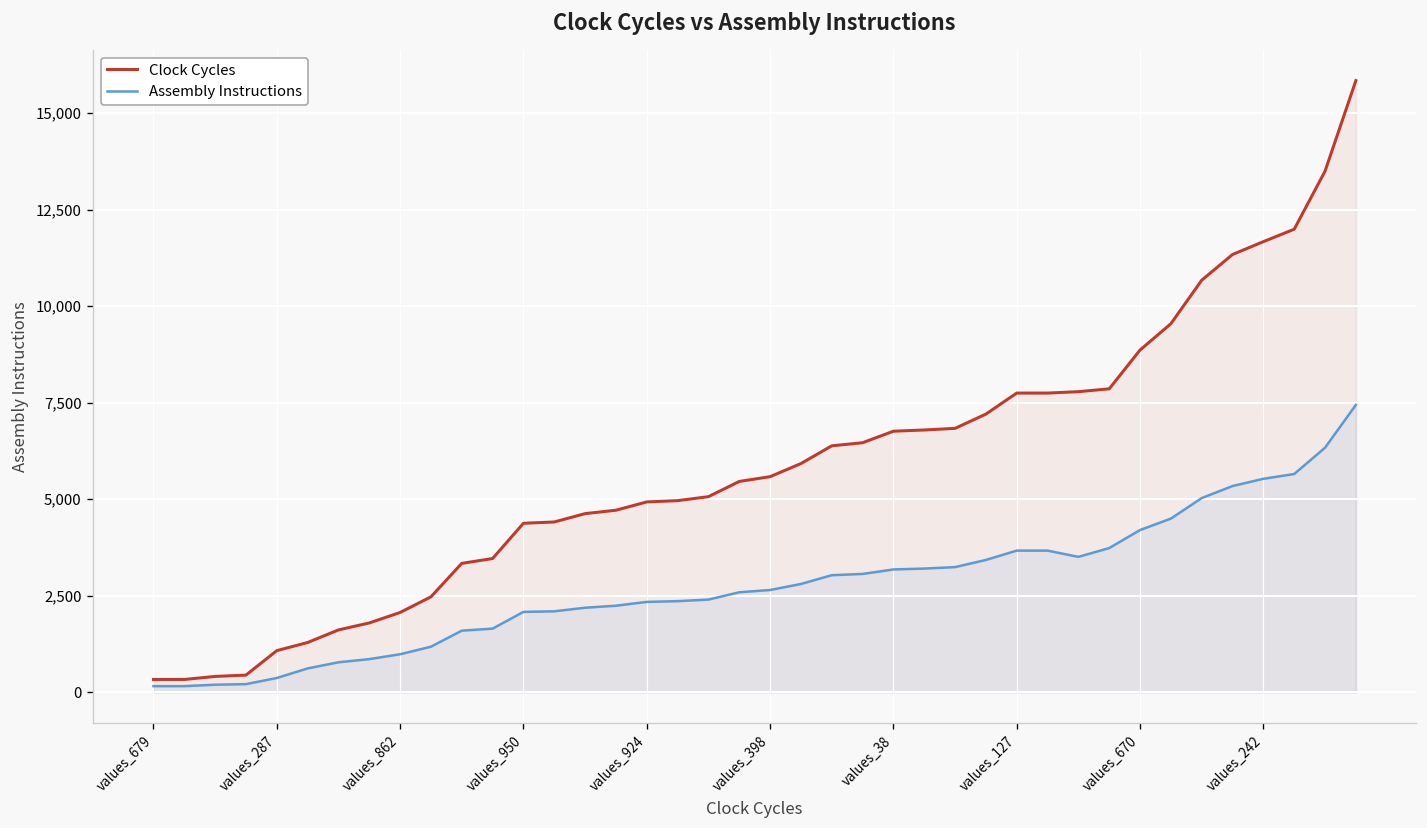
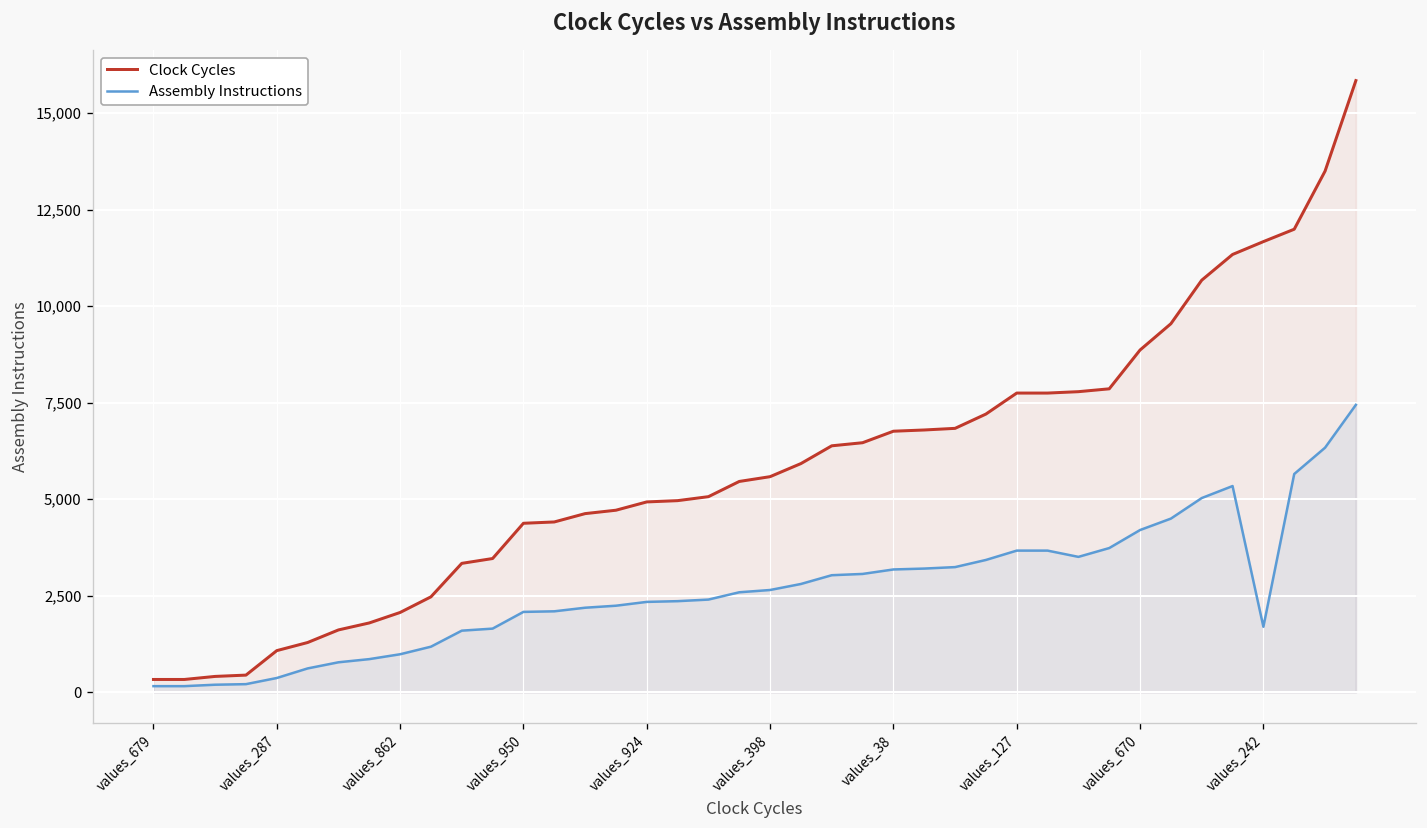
  {
    "Clock Cycles": {
      "values_287": "1,100",
      "values_670": "8,900",
      "values_242": "11,700"
    },
    "Assembly Instructions": {
      "values_287": "400",
      "values_670": "4,200",
-     "values_242": "5,500"
+     "values_242": "1,700"
    }
  }
